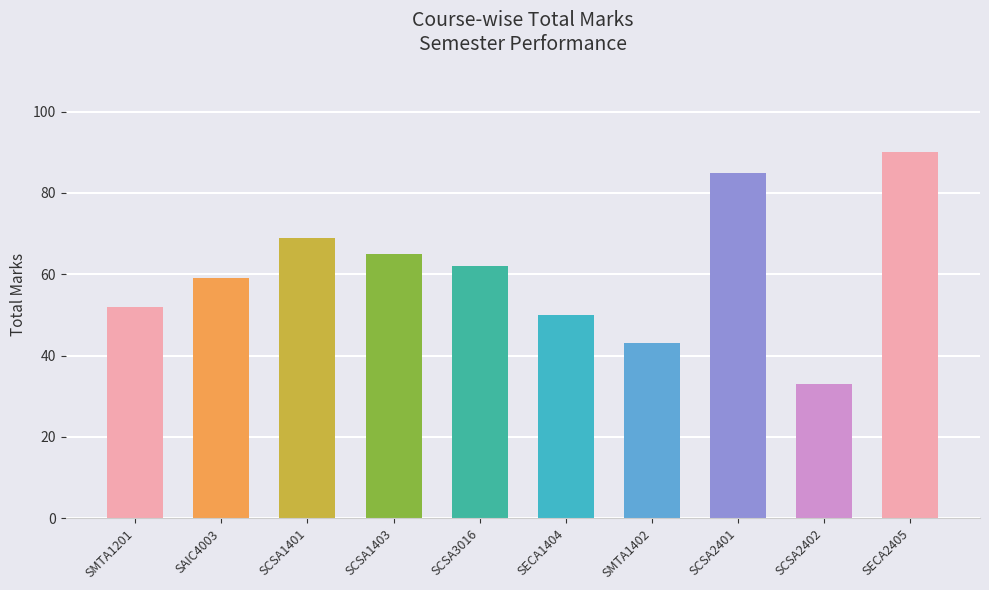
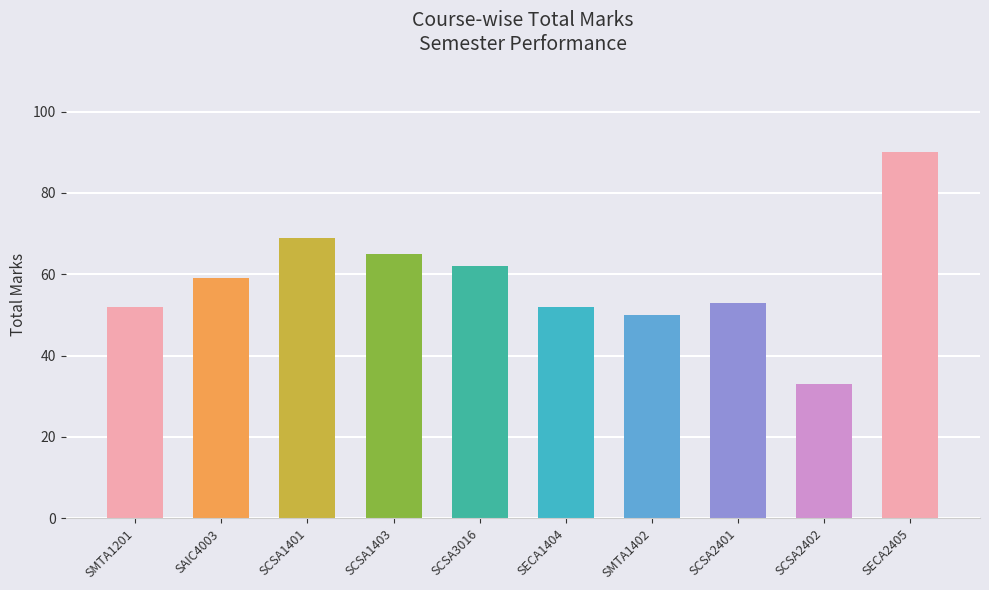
  {
    "SMTA1201": 52,
    "SAIC4003": 59,
    "SCSA1401": 69,
    "SCSA1403": 65,
    "SCSA3016": 62,
-   "SECA1404": 50,
-   "SMTA1402": 43,
-   "SCSA2401": 85,
+   "SECA1404": 52,
+   "SMTA1402": 50,
+   "SCSA2401": 53,
    "SCSA2402": 33,
    "SECA2405": 90
  }
